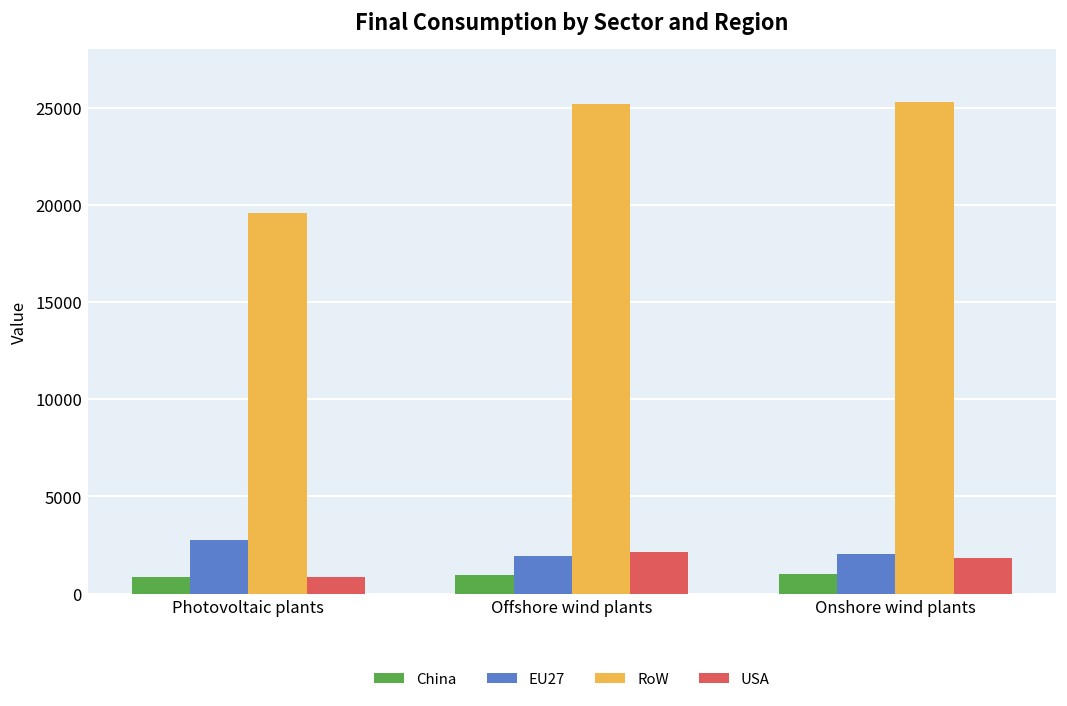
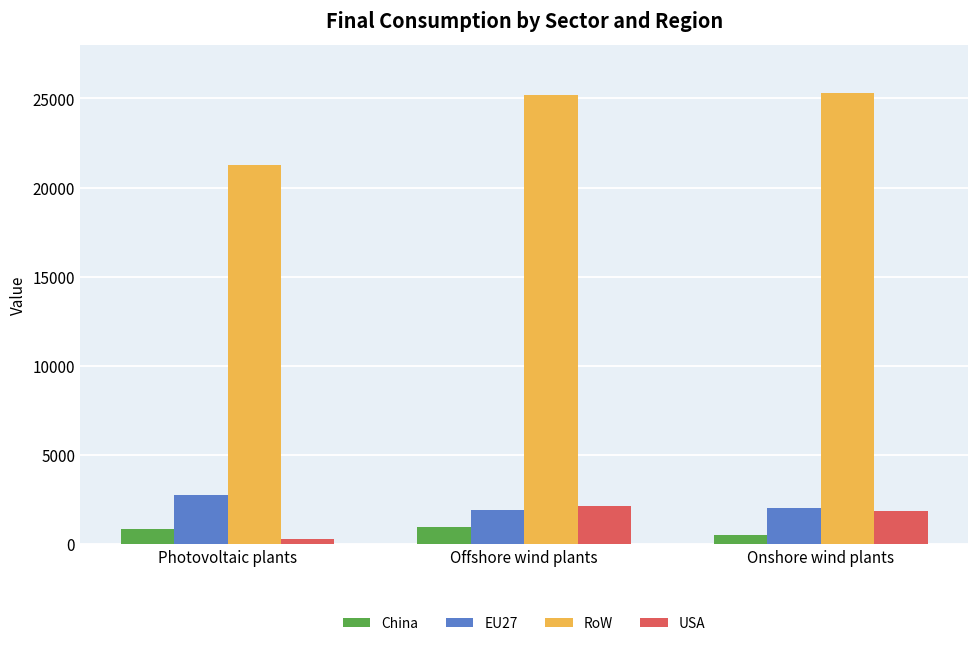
  {
    "China": {
      "Photovoltaic plants": 900,
      "Offshore wind plants": 1000,
-     "Onshore wind plants": 1000
+     "Onshore wind plants": 500
    },
    "EU27": {
      "Photovoltaic plants": 2800,
      "Offshore wind plants": 1900,
      "Onshore wind plants": 2000
    },
    "RoW": {
-     "Photovoltaic plants": 19600,
+     "Photovoltaic plants": 21300,
      "Offshore wind plants": 25200,
      "Onshore wind plants": 25300
    },
    "USA": {
-     "Photovoltaic plants": 900,
+     "Photovoltaic plants": 300,
      "Offshore wind plants": 2100,
      "Onshore wind plants": 1800
    }
  }
